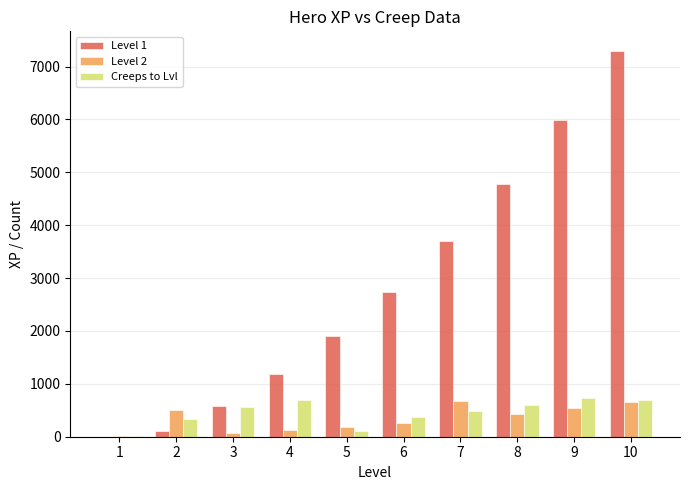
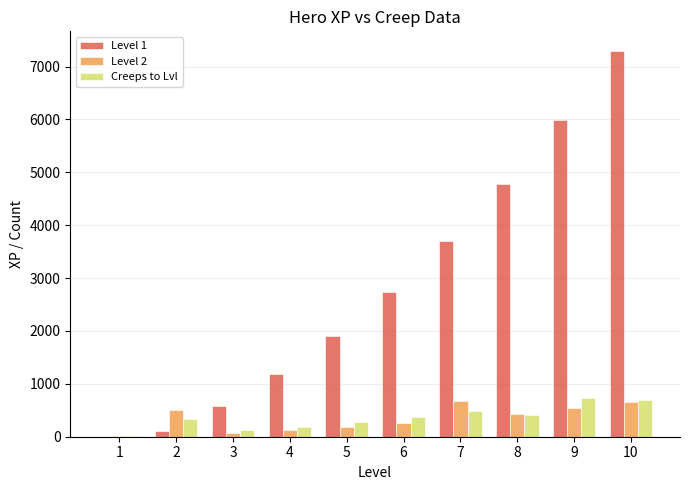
  {
    "Level 1": {
      "1": 0,
      "2": 100,
      "3": 600,
      "4": 1200,
      "5": 1900,
      "6": 2700,
      "7": 3700,
      "8": 4800,
      "9": 6000,
      "10": 7300
    },
    "Level 2": {
      "2": 500,
      "3": 100,
      "4": 100,
      "5": 200,
      "6": 300,
      "7": 700,
      "8": 400,
      "9": 500,
      "10": 600
    },
    "Creeps to Lvl": {
      "2": 300,
-     "3": 600,
-     "4": 700,
-     "5": 100,
+     "3": 100,
+     "4": 200,
+     "5": 300,
      "6": 400,
      "7": 500,
-     "8": 600,
+     "8": 400,
      "9": 700,
      "10": 700
    }
  }
